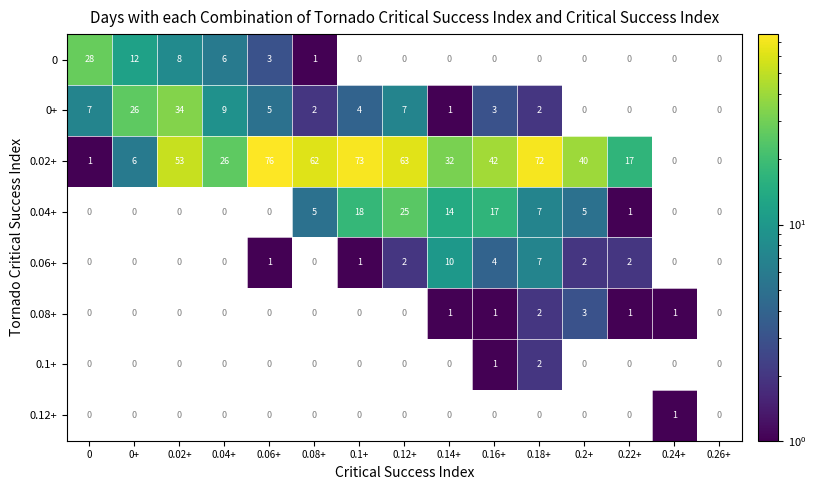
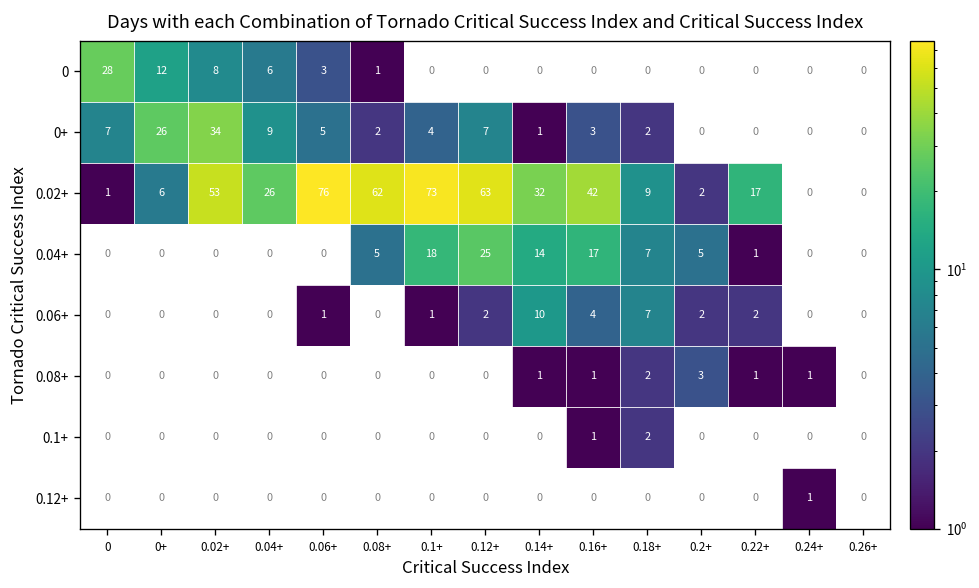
  {
    "0": {
      "0": 28,
      "0+": 12,
      "0.02+": 8,
      "0.04+": 6,
      "0.06+": 3,
      "0.08+": 1
    },
    "0+": {
      "0": 7,
      "0+": 26,
      "0.02+": 34,
      "0.04+": 9,
      "0.06+": 5,
      "0.08+": 2,
      "0.1+": 4,
      "0.12+": 7,
      "0.14+": 1,
      "0.16+": 3,
      "0.18+": 2
    },
    "0.02+": {
      "0": 1,
      "0+": 6,
      "0.02+": 53,
      "0.04+": 26,
      "0.06+": 76,
      "0.08+": 62,
      "0.1+": 73,
      "0.12+": 63,
      "0.14+": 32,
      "0.16+": 42,
-     "0.18+": 72,
-     "0.2+": 40,
+     "0.18+": 9,
+     "0.2+": 2,
      "0.22+": 17
    },
    "0.04+": {
      "0.08+": 5,
      "0.1+": 18,
      "0.12+": 25,
      "0.14+": 14,
      "0.16+": 17,
      "0.18+": 7,
      "0.2+": 5,
      "0.22+": 1
    },
    "0.06+": {
      "0.06+": 1,
      "0.1+": 1,
      "0.12+": 2,
      "0.14+": 10,
      "0.16+": 4,
      "0.18+": 7,
      "0.2+": 2,
      "0.22+": 2
    },
    "0.08+": {
      "0.14+": 1,
      "0.16+": 1,
      "0.18+": 2,
      "0.2+": 3,
      "0.22+": 1,
      "0.24+": 1
    },
    "0.1+": {
      "0.16+": 1,
      "0.18+": 2
    },
    "0.12+": {
      "0.24+": 1
    }
  }
